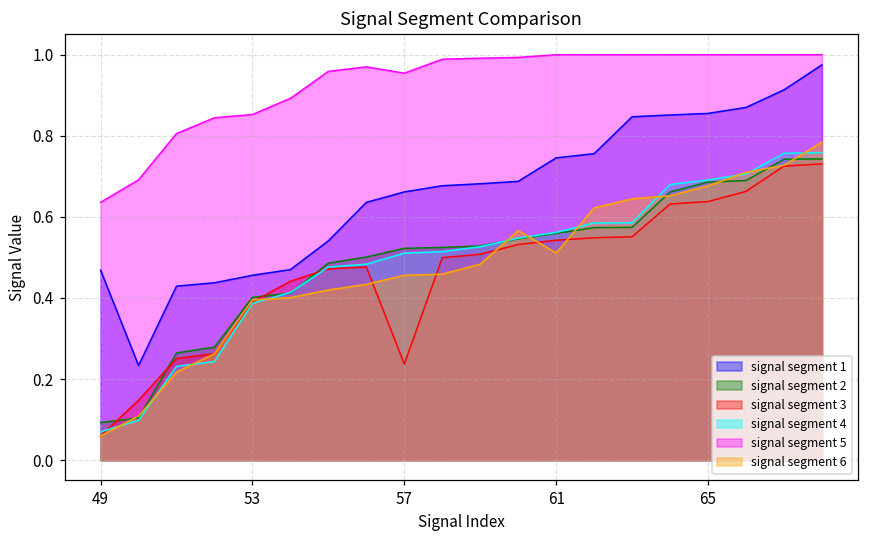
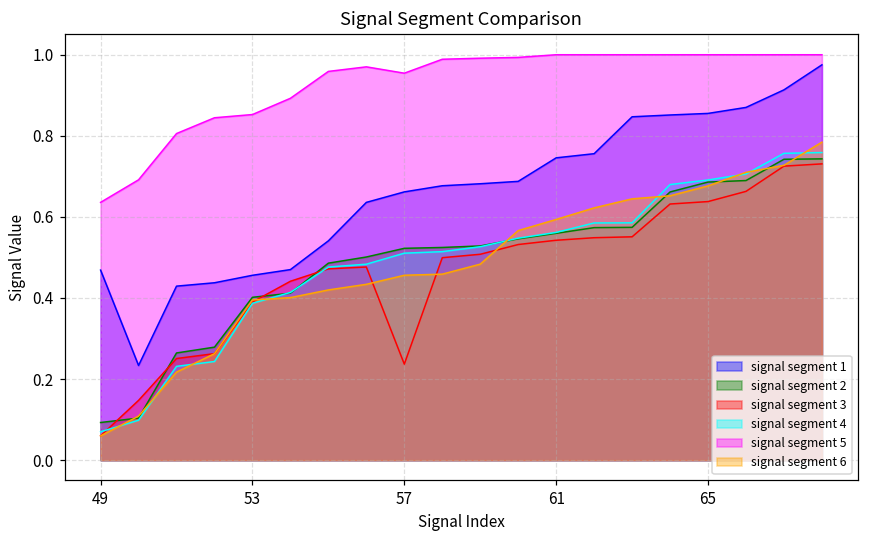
  {
    "signal segment 1": {
      "49": 0.47,
      "53": 0.46,
      "57": 0.66,
      "61": 0.75,
      "65": 0.86
    },
    "signal segment 2": {
      "49": 0.09,
      "57": 0.52
    },
    "signal segment 3": {
      "57": 0.24,
      "61": 0.54,
      "65": 0.64
    },
    "signal segment 4": {
      "49": 0.07,
      "57": 0.51
    },
    "signal segment 5": {
      "49": 0.64,
      "53": 0.85,
      "57": 0.95,
      "61": 1.00,
      "65": 1.00
    },
    "signal segment 6": {
      "57": 0.46,
-     "61": 0.51,
+     "61": 0.59,
      "65": 0.68
    }
  }
